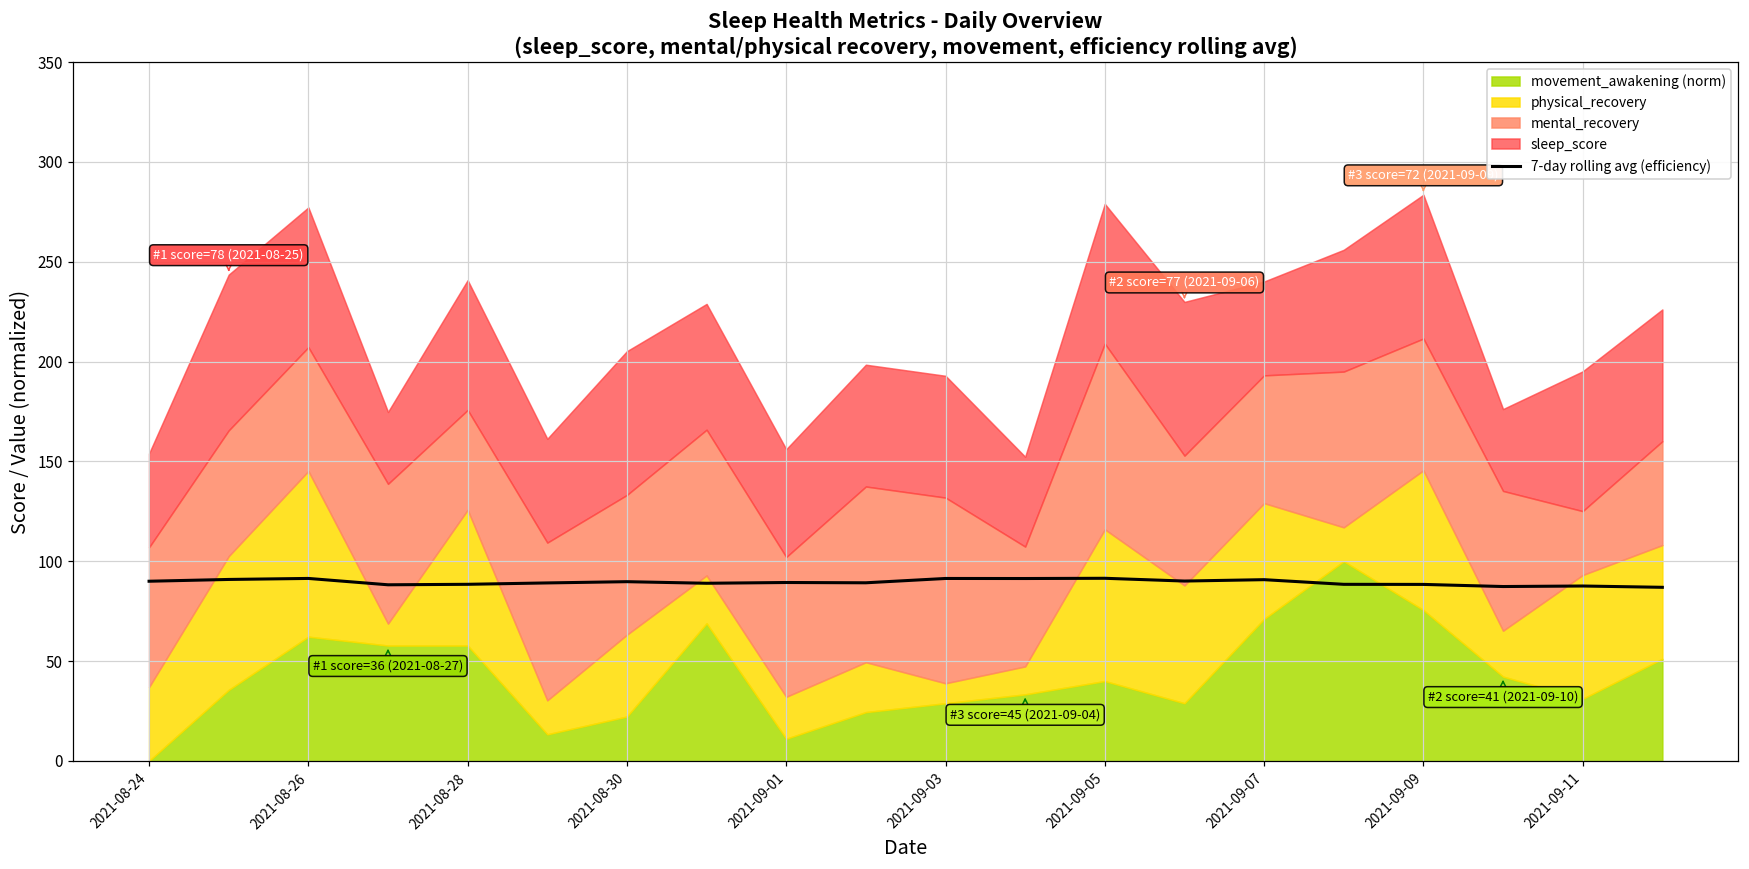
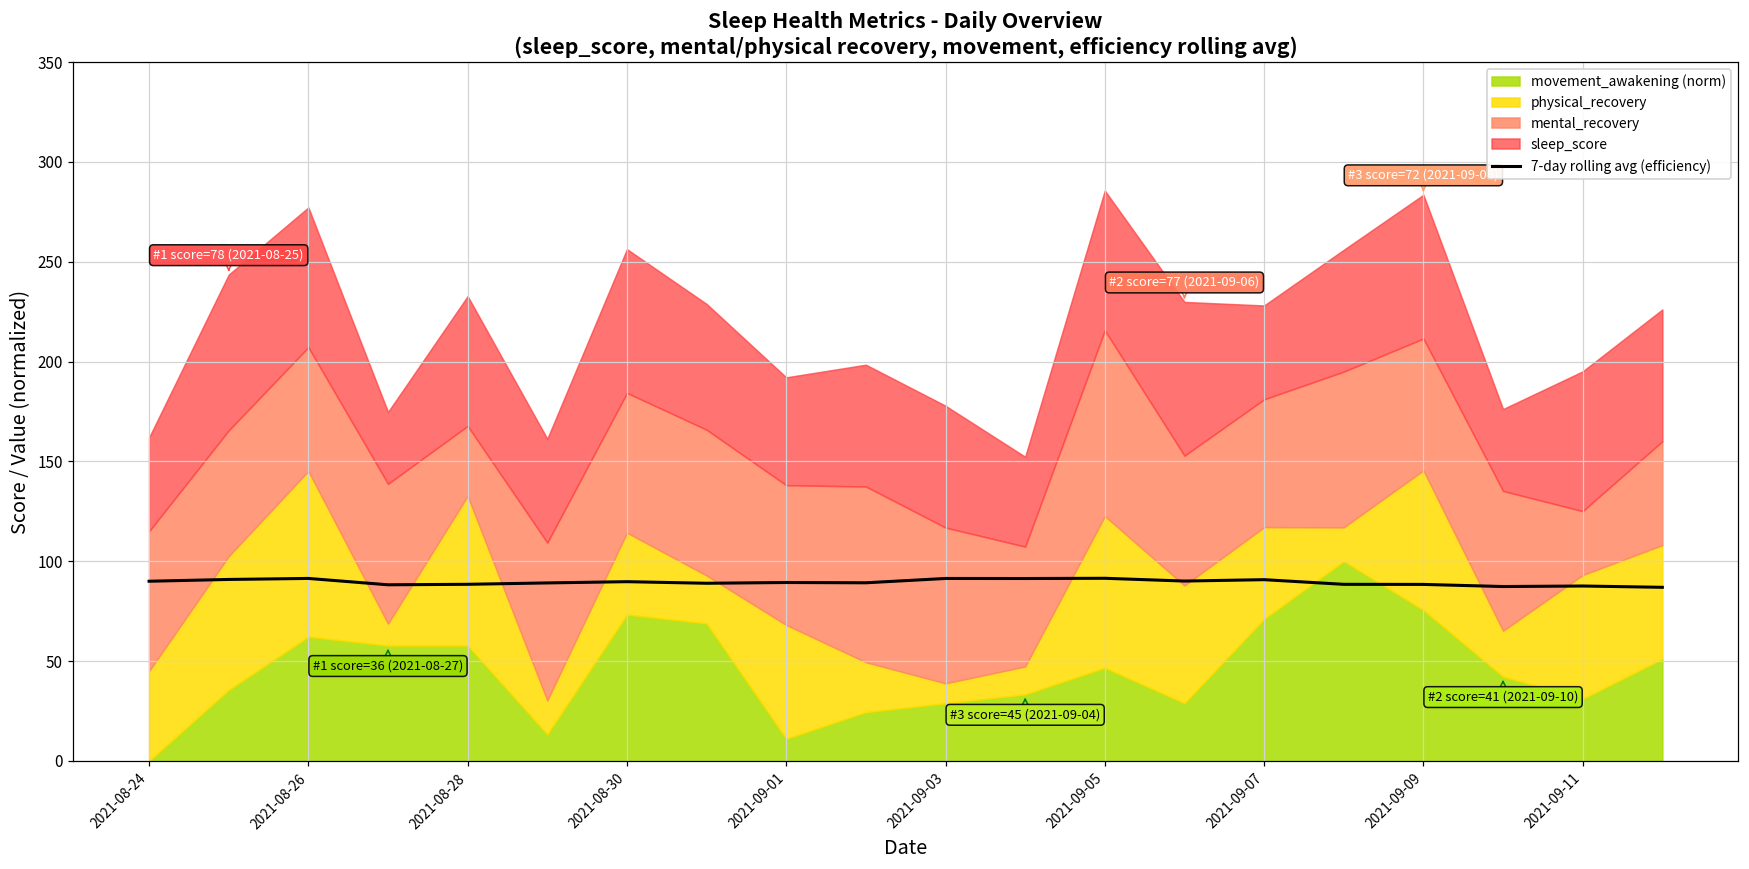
  {
    "7-day rolling avg (efficiency)": {
      "2021-08-24": 90,
      "2021-08-26": 91,
      "2021-08-28": 88,
      "2021-08-30": 90,
      "2021-09-01": 89,
      "2021-09-03": 91,
      "2021-09-05": 91,
      "2021-09-07": 91,
      "2021-09-09": 88,
      "2021-09-11": 88
    },
    "movement_awakening (norm)": {
      "2021-08-24": 0,
      "2021-08-26": 62,
      "2021-08-28": 58,
-     "2021-08-30": 22,
+     "2021-08-30": 73,
      "2021-09-01": 11,
-     "2021-09-05": 40,
+     "2021-09-05": 47,
      "2021-09-07": 71,
      "2021-09-09": 76
    },
    "physical_recovery": {
-     "2021-08-24": 37,
+     "2021-08-24": 45,
      "2021-08-26": 83,
-     "2021-08-28": 68,
+     "2021-08-28": 75,
      "2021-08-30": 41,
-     "2021-09-01": 21,
+     "2021-09-01": 57,
      "2021-09-03": 10,
      "2021-09-05": 76,
-     "2021-09-07": 58,
+     "2021-09-07": 46,
      "2021-09-09": 70,
      "2021-09-11": 62
    },
    "mental_recovery": {
      "2021-08-24": 70,
      "2021-08-26": 62,
-     "2021-08-28": 50,
+     "2021-08-28": 35,
      "2021-08-30": 70,
      "2021-09-01": 70,
-     "2021-09-03": 93,
+     "2021-09-03": 78,
      "2021-09-05": 93,
      "2021-09-07": 64,
      "2021-09-09": 66,
      "2021-09-11": 32
    },
    "sleep_score": {
      "2021-08-24": 47,
      "2021-08-26": 70,
      "2021-08-28": 65,
      "2021-08-30": 72,
      "2021-09-01": 54,
      "2021-09-03": 61,
      "2021-09-05": 70,
      "2021-09-11": 70
    }
  }
